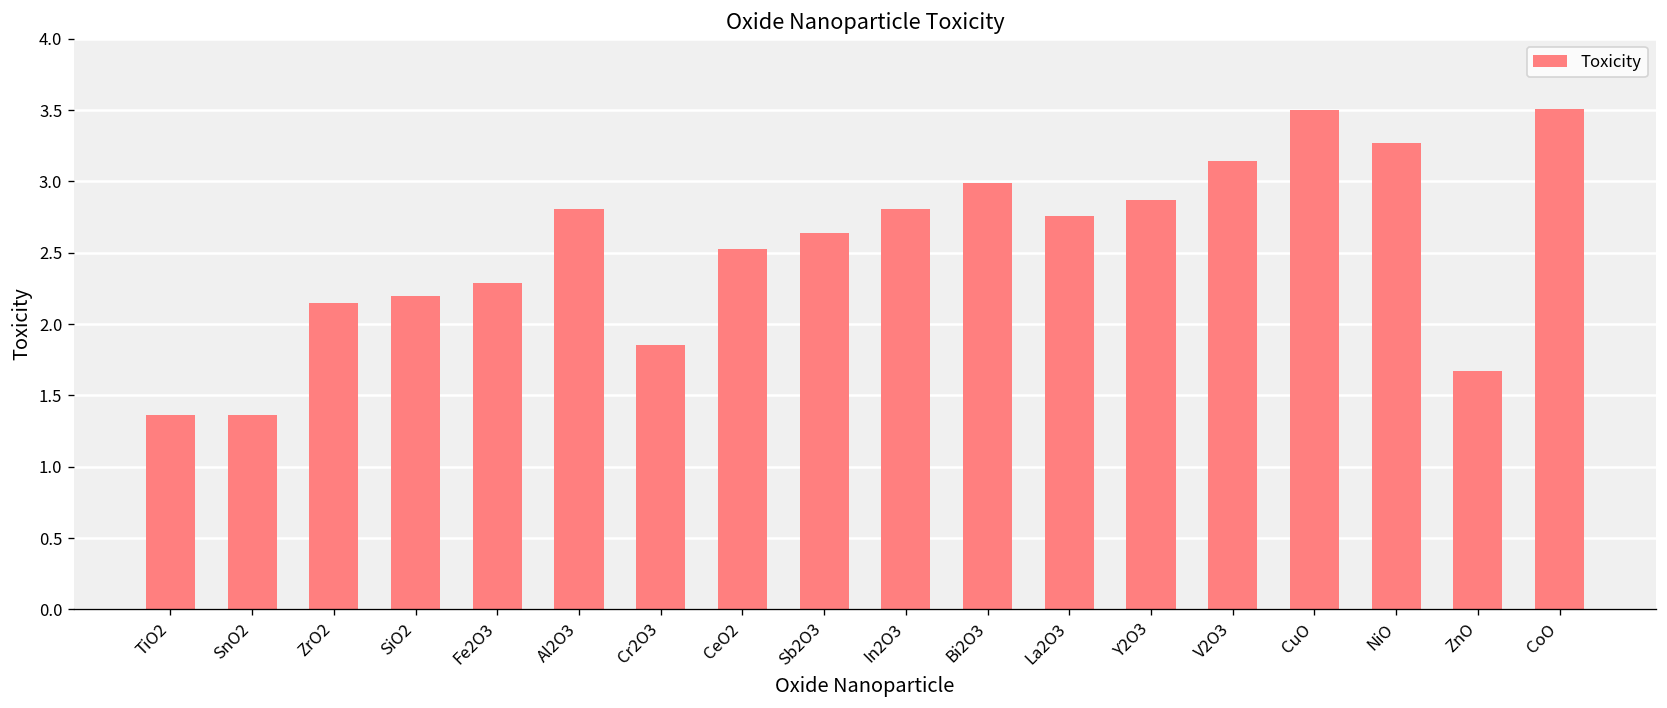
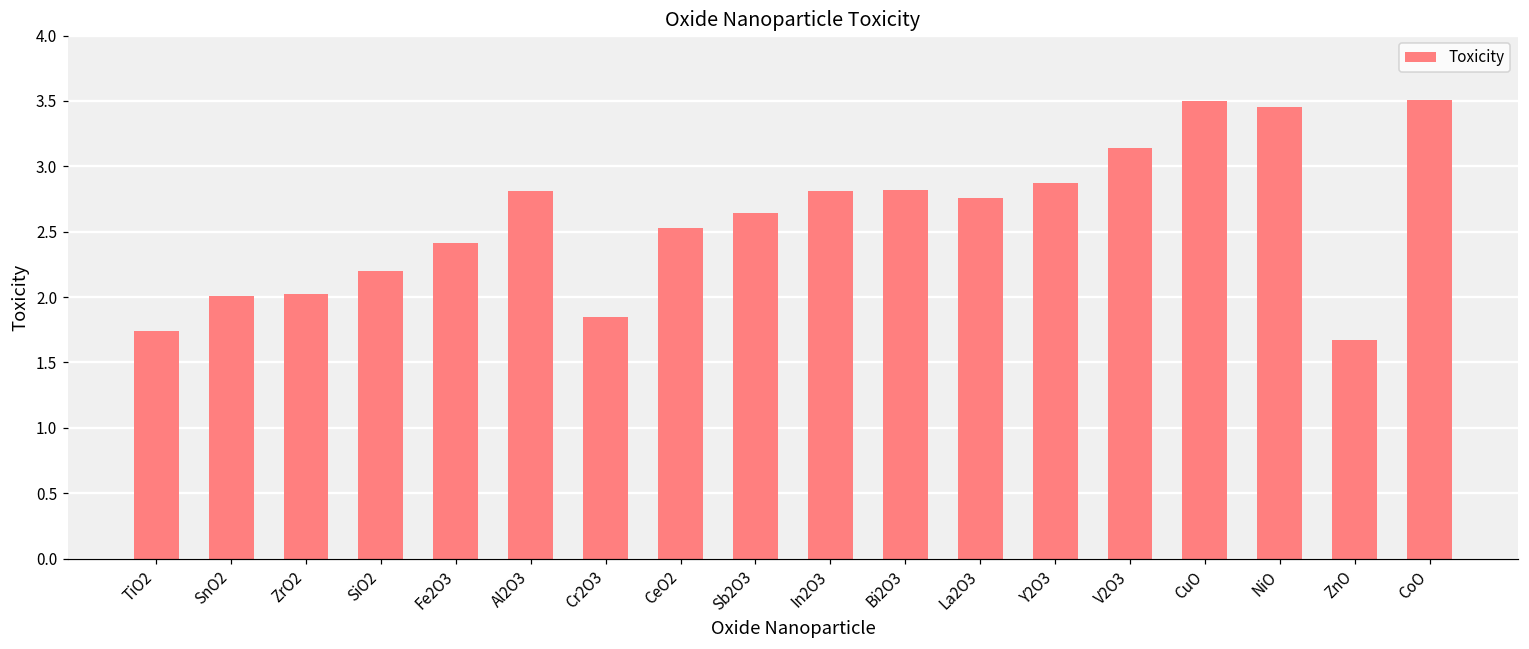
  {
-   "TiO2": 1.36,
-   "SnO2": 1.36,
-   "ZrO2": 2.15,
+   "TiO2": 1.74,
+   "SnO2": 2.01,
+   "ZrO2": 2.02,
    "SiO2": 2.20,
-   "Fe2O3": 2.29,
+   "Fe2O3": 2.41,
    "Al2O3": 2.81,
    "Cr2O3": 1.85,
    "CeO2": 2.53,
    "Sb2O3": 2.64,
    "In2O3": 2.81,
-   "Bi2O3": 2.99,
+   "Bi2O3": 2.82,
    "La2O3": 2.76,
    "Y2O3": 2.87,
    "V2O3": 3.14,
    "CuO": 3.50,
-   "NiO": 3.27,
+   "NiO": 3.45,
    "ZnO": 1.67,
    "CoO": 3.51
  }
